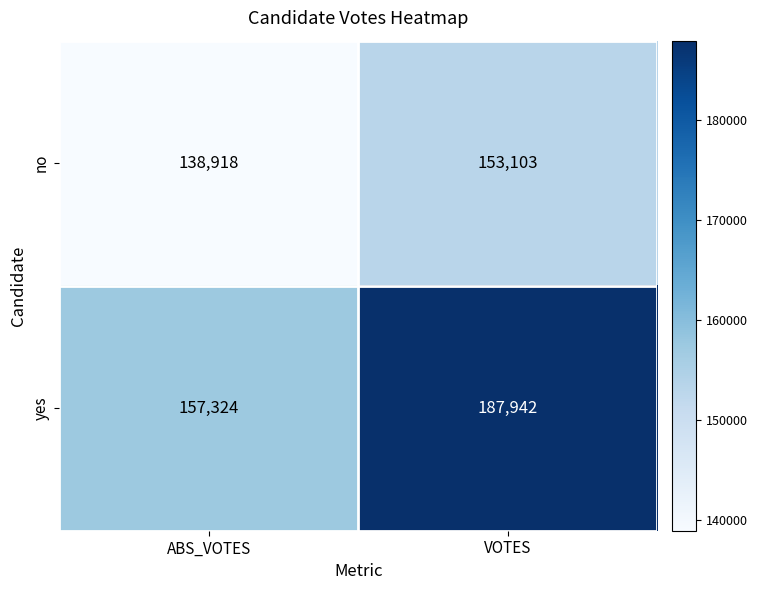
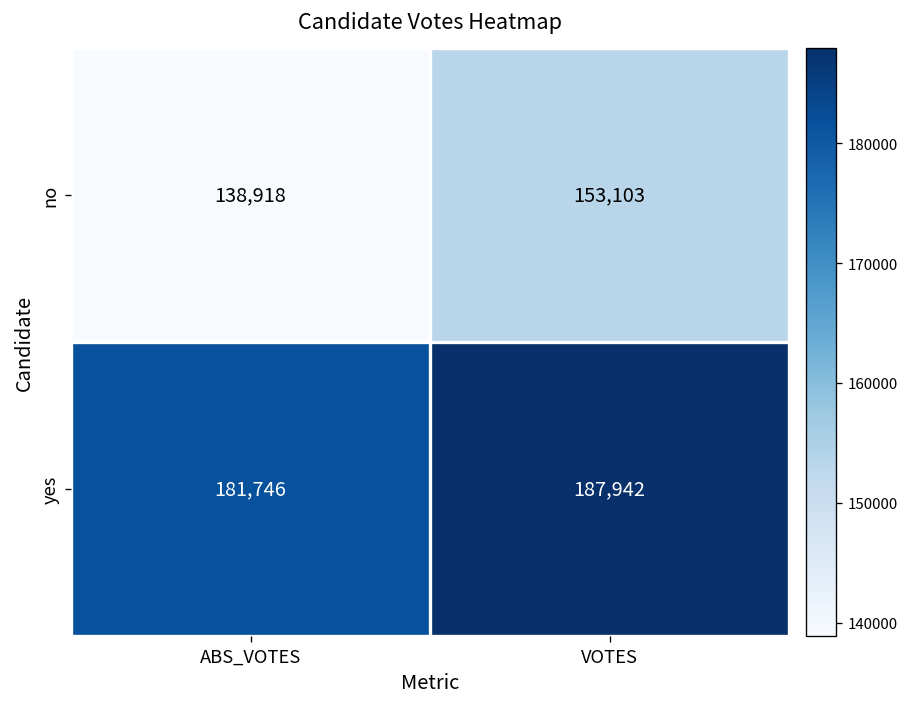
  {
    "no": {
      "ABS_VOTES": "138,918",
      "VOTES": "153,103"
    },
    "yes": {
-     "ABS_VOTES": "157,324",
+     "ABS_VOTES": "181,746",
      "VOTES": "187,942"
    }
  }
